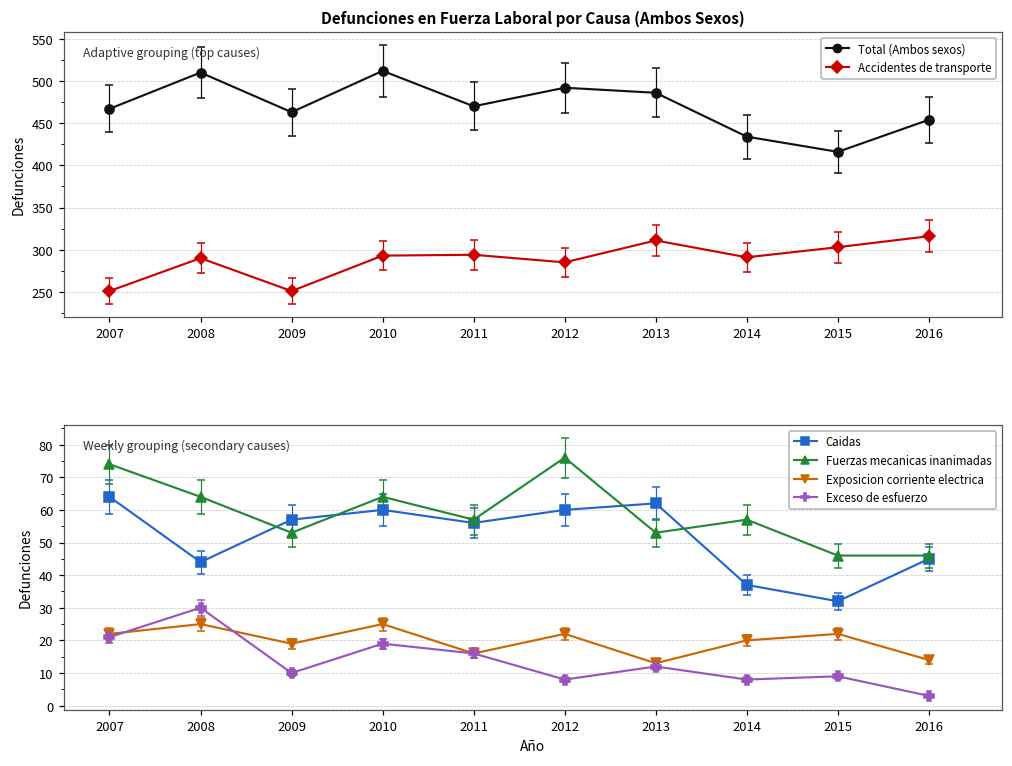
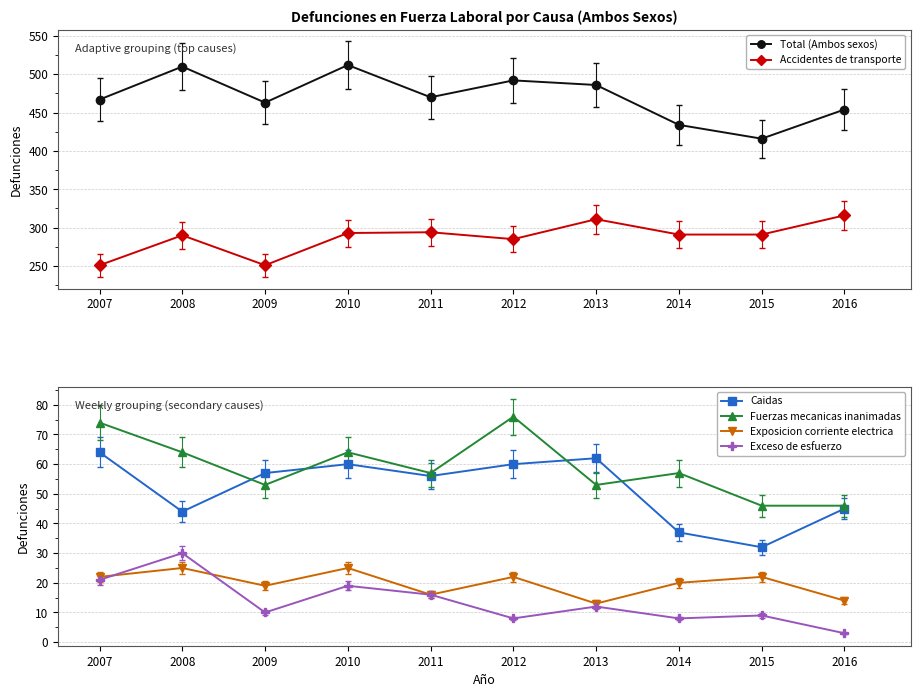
  {
    "Defunciones en Fuerza Laboral por Causa (Ambos Sexos)": {
      "Total (Ambos sexos)": {
        "2007": 470,
        "2008": 510,
        "2009": 460,
        "2010": 510,
        "2011": 470,
        "2012": 490,
        "2013": 490,
        "2014": 430,
        "2015": 420,
        "2016": 450
      },
      "Accidentes de transporte": {
        "2007": 250,
        "2008": 290,
        "2009": 250,
        "2010": 290,
        "2011": 290,
        "2012": 290,
        "2013": 310,
        "2014": 290,
-       "2015": 300,
+       "2015": 290,
        "2016": 320
      }
    }
  }
